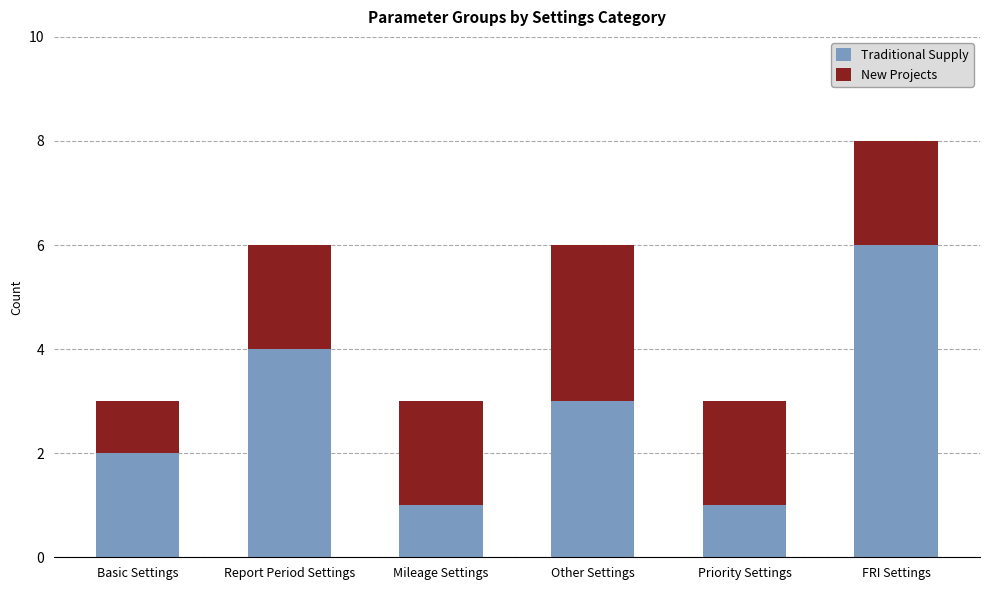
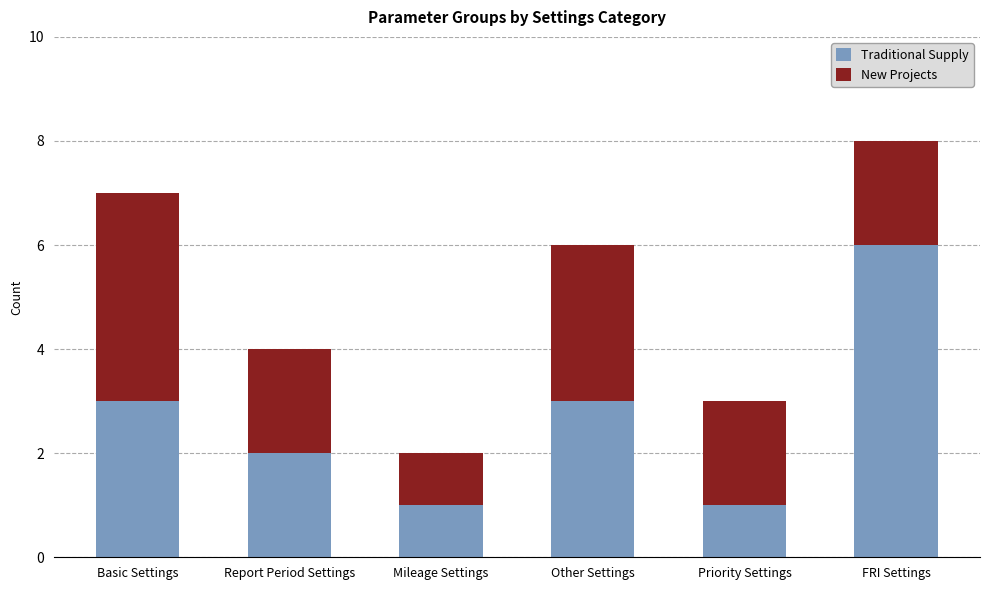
  {
    "Traditional Supply": {
-     "Basic Settings": 2,
-     "Report Period Settings": 4,
+     "Basic Settings": 3,
+     "Report Period Settings": 2,
      "Mileage Settings": 1,
      "Other Settings": 3,
      "Priority Settings": 1,
      "FRI Settings": 6
    },
    "New Projects": {
-     "Basic Settings": 1,
+     "Basic Settings": 4,
      "Report Period Settings": 2,
-     "Mileage Settings": 2,
+     "Mileage Settings": 1,
      "Other Settings": 3,
      "Priority Settings": 2,
      "FRI Settings": 2
    }
  }
